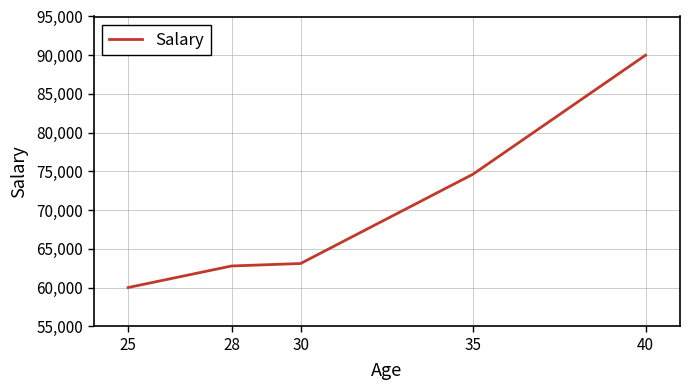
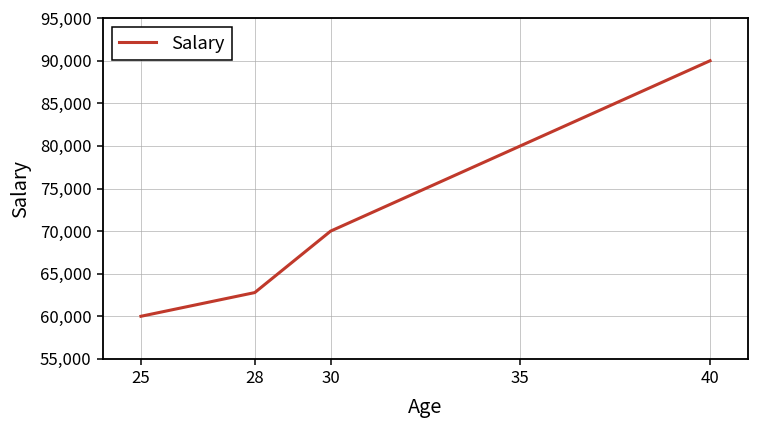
  {
    "25": "60,000",
    "28": "63,000",
-   "30": "63,000",
-   "35": "75,000",
+   "30": "70,000",
+   "35": "80,000",
    "40": "90,000"
  }
